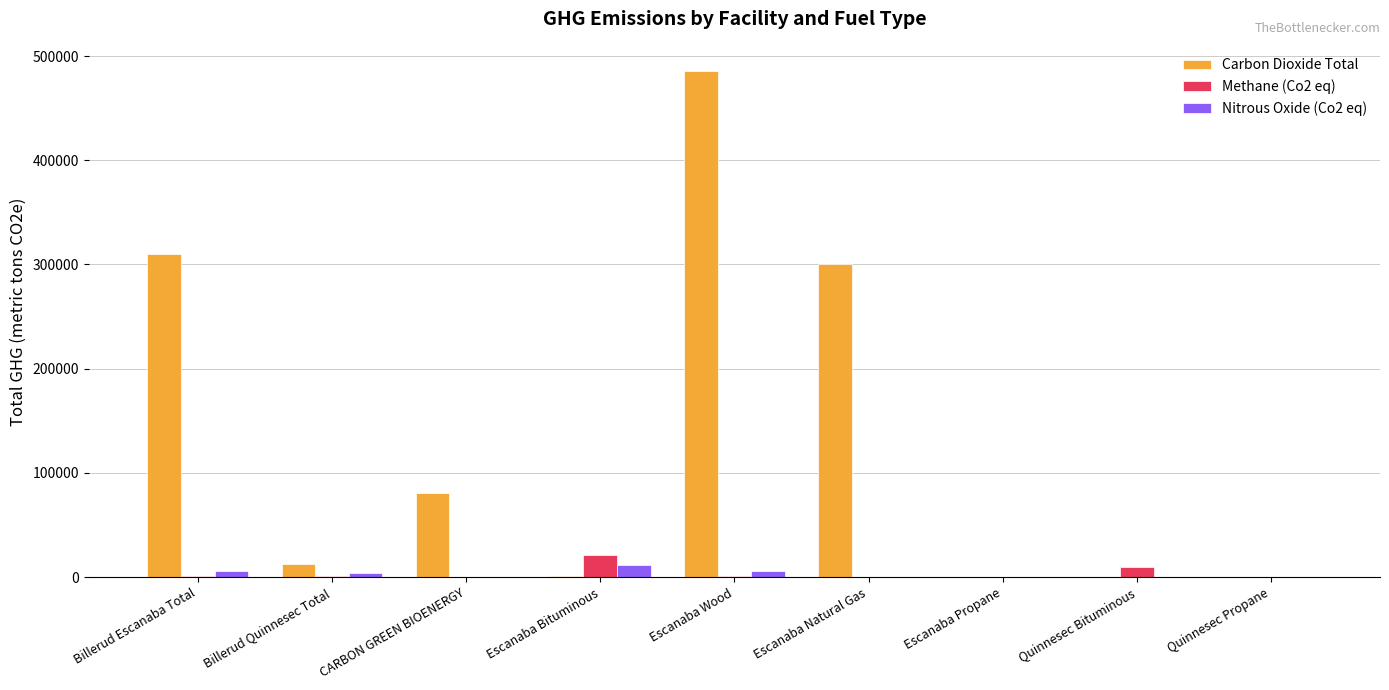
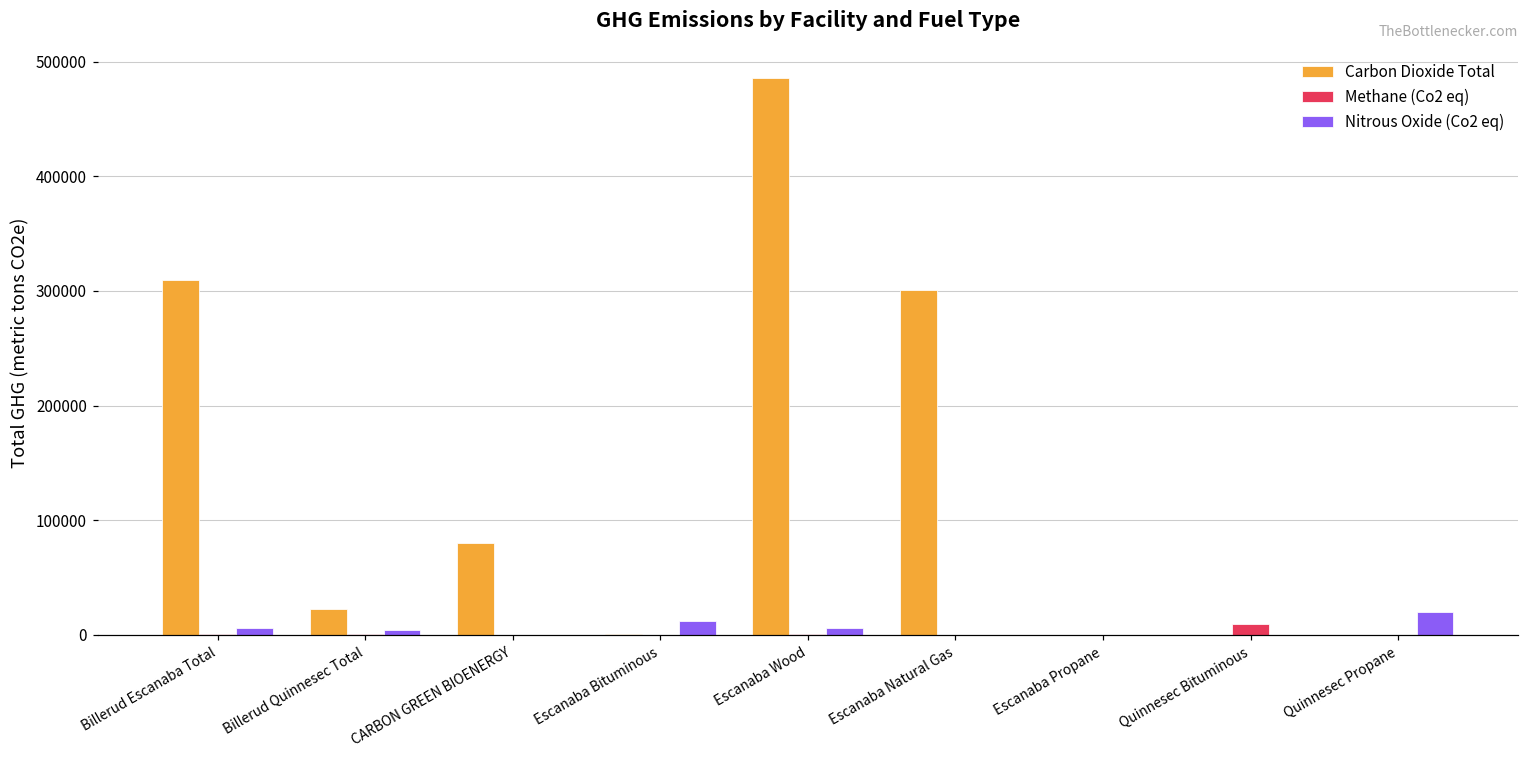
  {
    "Carbon Dioxide Total": {
      "Billerud Escanaba Total": 310000,
-     "Billerud Quinnesec Total": 12000,
+     "Billerud Quinnesec Total": 23000,
      "CARBON GREEN BIOENERGY": 81000,
      "Escanaba Wood": 485000,
      "Escanaba Natural Gas": 301000,
      "Quinnesec Bituminous": 0
    },
    "Methane (Co2 eq)": {
      "CARBON GREEN BIOENERGY": 0,
-     "Escanaba Bituminous": 22000,
+     "Escanaba Bituminous": 0,
      "Escanaba Propane": 0,
      "Quinnesec Bituminous": 9000,
      "Quinnesec Propane": 0
    },
    "Nitrous Oxide (Co2 eq)": {
      "Billerud Escanaba Total": 6000,
      "Billerud Quinnesec Total": 4000,
      "CARBON GREEN BIOENERGY": 0,
      "Escanaba Bituminous": 12000,
      "Escanaba Wood": 6000,
-     "Quinnesec Propane": 0
+     "Quinnesec Propane": 20000
    }
  }
